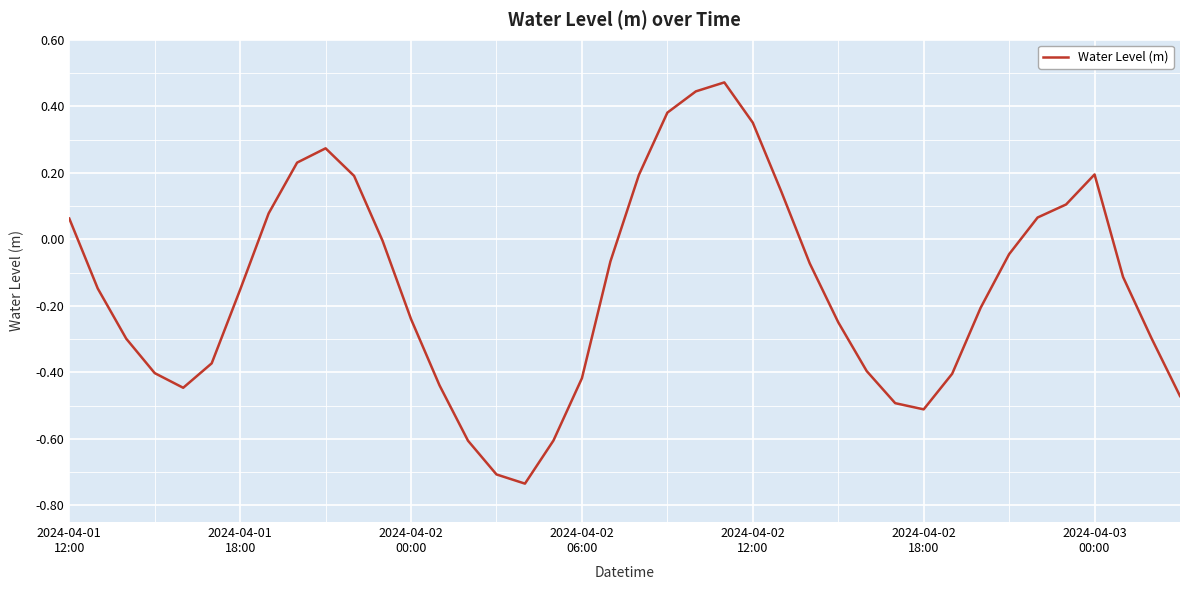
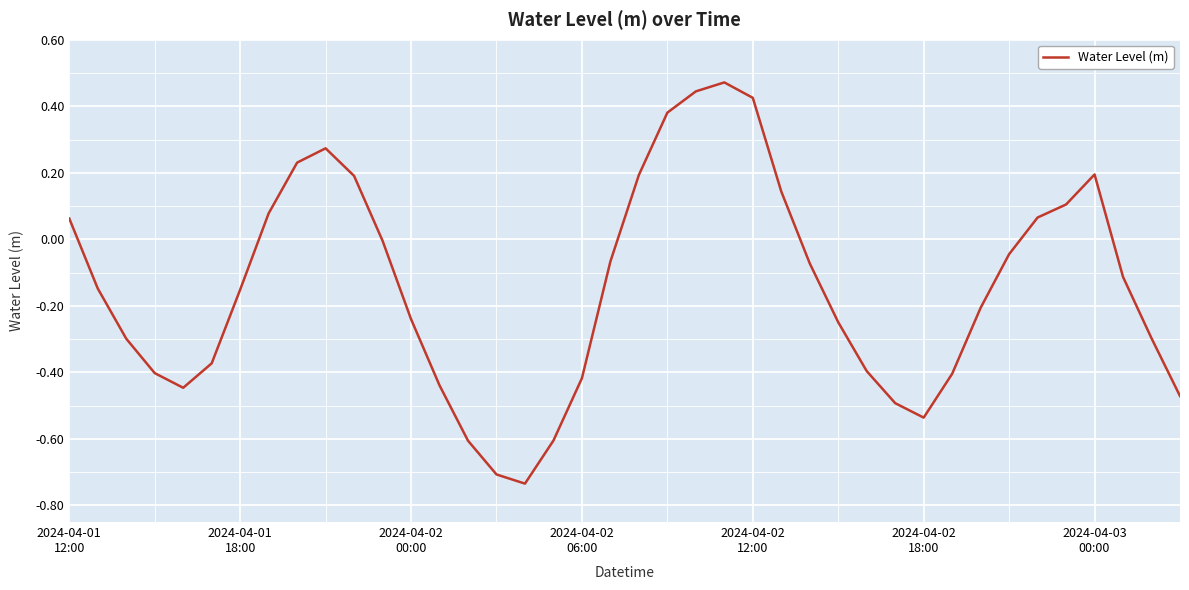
  {
    "2024-04-01 12:00": 0.06,
    "2024-04-01 18:00": -0.15,
    "2024-04-02 00:00": -0.24,
    "2024-04-02 06:00": -0.42,
-   "2024-04-02 12:00": 0.35,
-   "2024-04-02 18:00": -0.51,
+   "2024-04-02 12:00": 0.43,
+   "2024-04-02 18:00": -0.54,
    "2024-04-03 00:00": 0.19
  }
